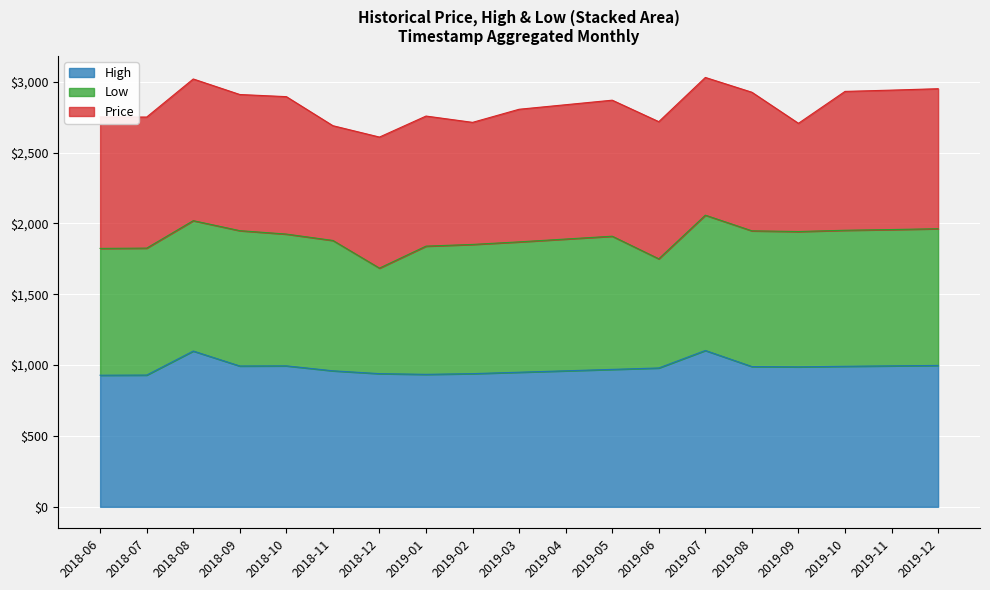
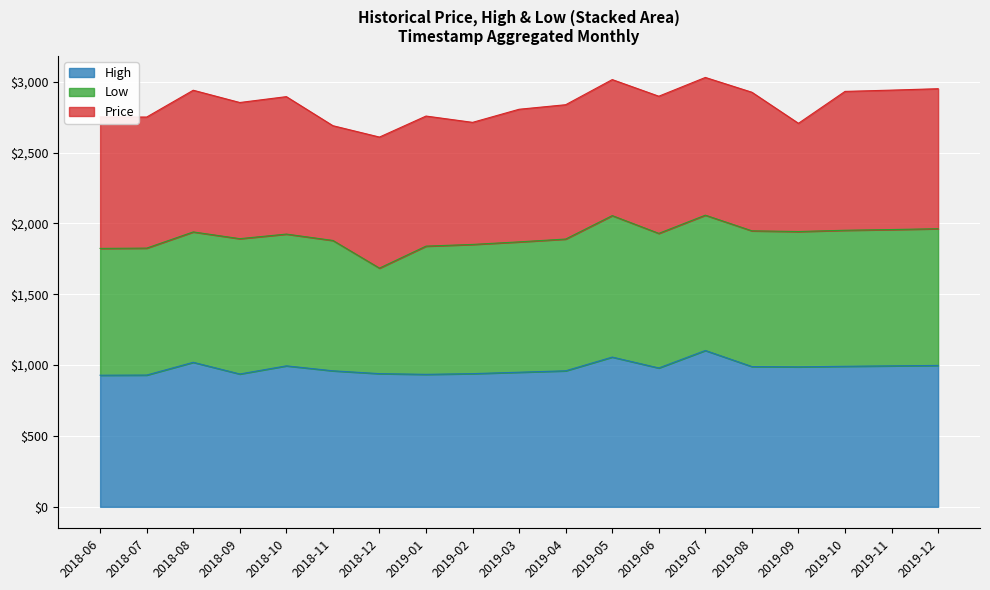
  {
    "High": {
      "2018-06": "$930",
      "2018-07": "$930",
-     "2018-08": "$1,100",
-     "2018-09": "$990",
+     "2018-08": "$1,020",
+     "2018-09": "$940",
      "2018-10": "$1,000",
      "2018-11": "$960",
      "2018-12": "$940",
      "2019-01": "$940",
      "2019-02": "$940",
      "2019-03": "$950",
      "2019-04": "$960",
-     "2019-05": "$970",
+     "2019-05": "$1,060",
      "2019-06": "$980",
      "2019-07": "$1,100",
      "2019-08": "$990",
      "2019-09": "$990",
      "2019-10": "$990",
      "2019-11": "$1,000",
      "2019-12": "$1,000"
    },
    "Low": {
      "2018-06": "$900",
      "2018-07": "$900",
      "2018-08": "$920",
      "2018-09": "$960",
      "2018-10": "$930",
      "2018-11": "$920",
      "2018-12": "$740",
      "2019-01": "$910",
      "2019-02": "$910",
      "2019-03": "$920",
      "2019-04": "$930",
-     "2019-05": "$940",
-     "2019-06": "$770",
+     "2019-05": "$1,000",
+     "2019-06": "$950",
      "2019-07": "$960",
      "2019-08": "$960",
      "2019-09": "$960",
      "2019-10": "$960",
      "2019-11": "$960",
      "2019-12": "$970"
    },
    "Price": {
      "2018-07": "$930",
      "2018-08": "$1,000",
      "2018-09": "$960",
      "2018-10": "$970",
      "2018-11": "$810",
      "2018-12": "$920",
      "2019-01": "$920",
      "2019-02": "$860",
      "2019-03": "$940",
      "2019-04": "$950",
      "2019-05": "$960",
      "2019-06": "$970",
      "2019-07": "$970",
      "2019-08": "$980",
      "2019-09": "$760",
      "2019-10": "$980",
      "2019-11": "$980",
      "2019-12": "$990"
    }
  }
